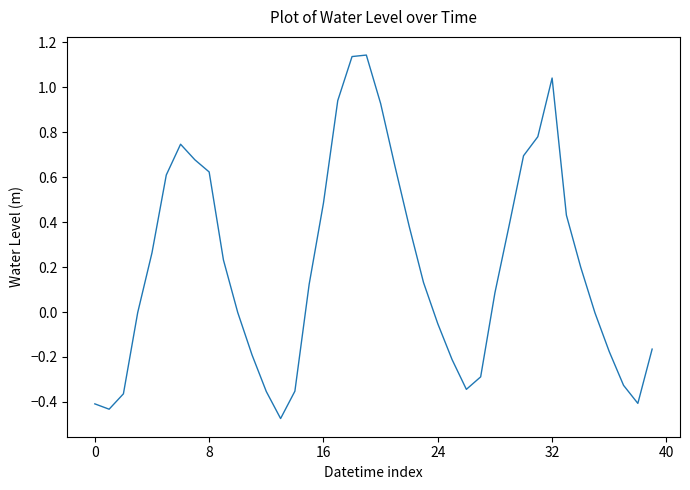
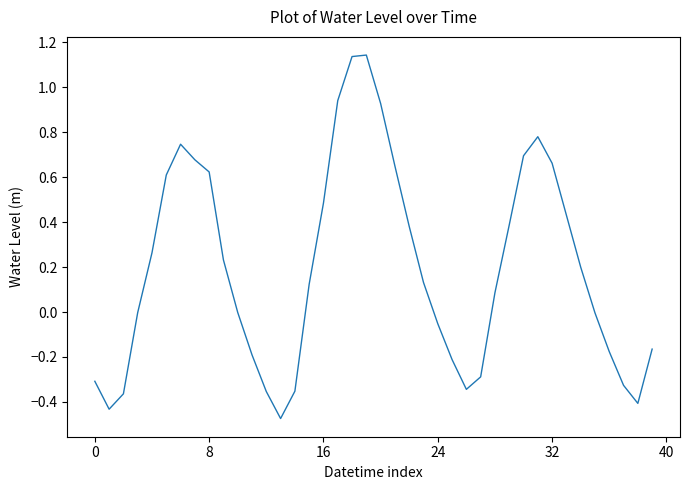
  {
-   "0": -0.41,
+   "0": -0.31,
    "8": 0.62,
    "16": 0.49,
    "24": -0.05,
-   "32": 1.04
+   "32": 0.66
  }
